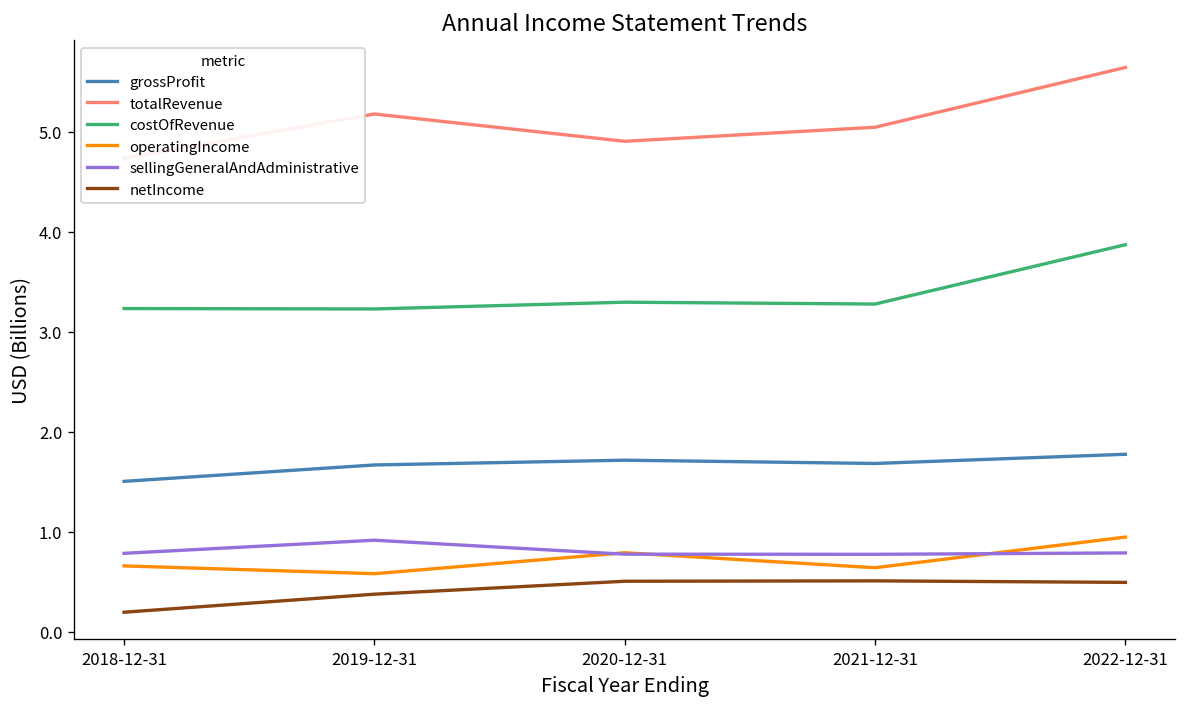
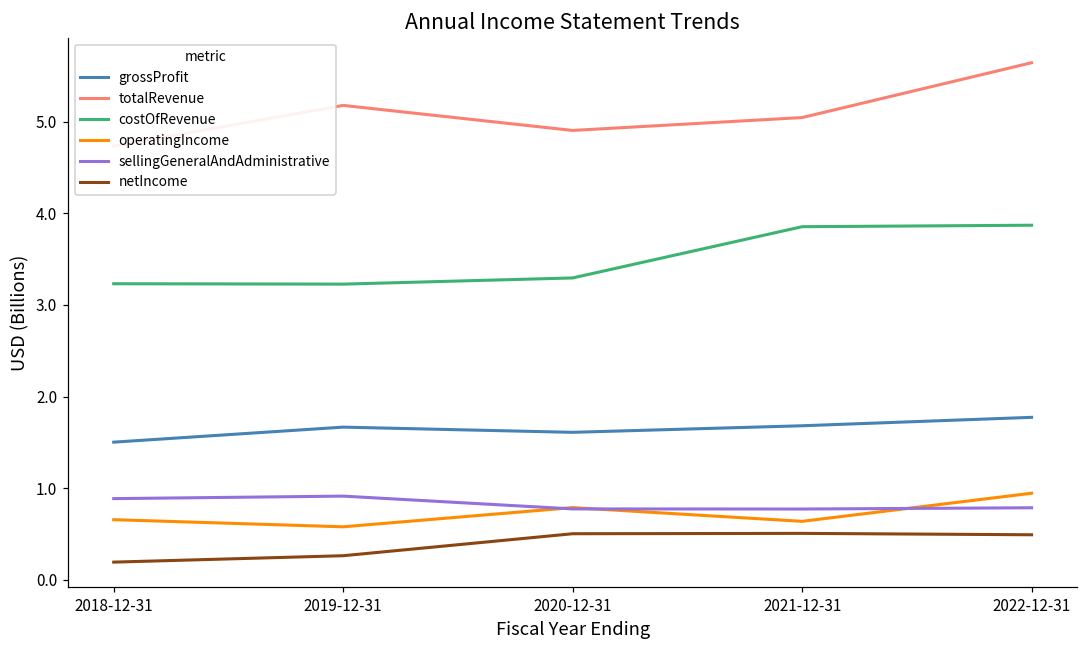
  {
    "grossProfit": {
      "2018-12-31": 1.5,
      "2019-12-31": 1.7,
-     "2020-12-31": 1.7,
+     "2020-12-31": 1.6,
      "2021-12-31": 1.7,
      "2022-12-31": 1.8
    },
    "totalRevenue": {
      "2019-12-31": 5.2,
      "2020-12-31": 4.9,
      "2021-12-31": 5.0,
      "2022-12-31": 5.6
    },
    "costOfRevenue": {
      "2018-12-31": 3.2,
      "2019-12-31": 3.2,
      "2020-12-31": 3.3,
-     "2021-12-31": 3.3,
+     "2021-12-31": 3.9,
      "2022-12-31": 3.9
    },
    "operatingIncome": {
      "2018-12-31": 0.7,
      "2019-12-31": 0.6,
      "2021-12-31": 0.6,
      "2022-12-31": 0.9
    },
    "sellingGeneralAndAdministrative": {
-     "2018-12-31": 0.8,
+     "2018-12-31": 0.9,
      "2019-12-31": 0.9,
      "2021-12-31": 0.8,
      "2022-12-31": 0.8
    },
    "netIncome": {
      "2018-12-31": 0.2,
-     "2019-12-31": 0.4,
+     "2019-12-31": 0.3,
      "2020-12-31": 0.5,
      "2021-12-31": 0.5,
      "2022-12-31": 0.5
    }
  }
